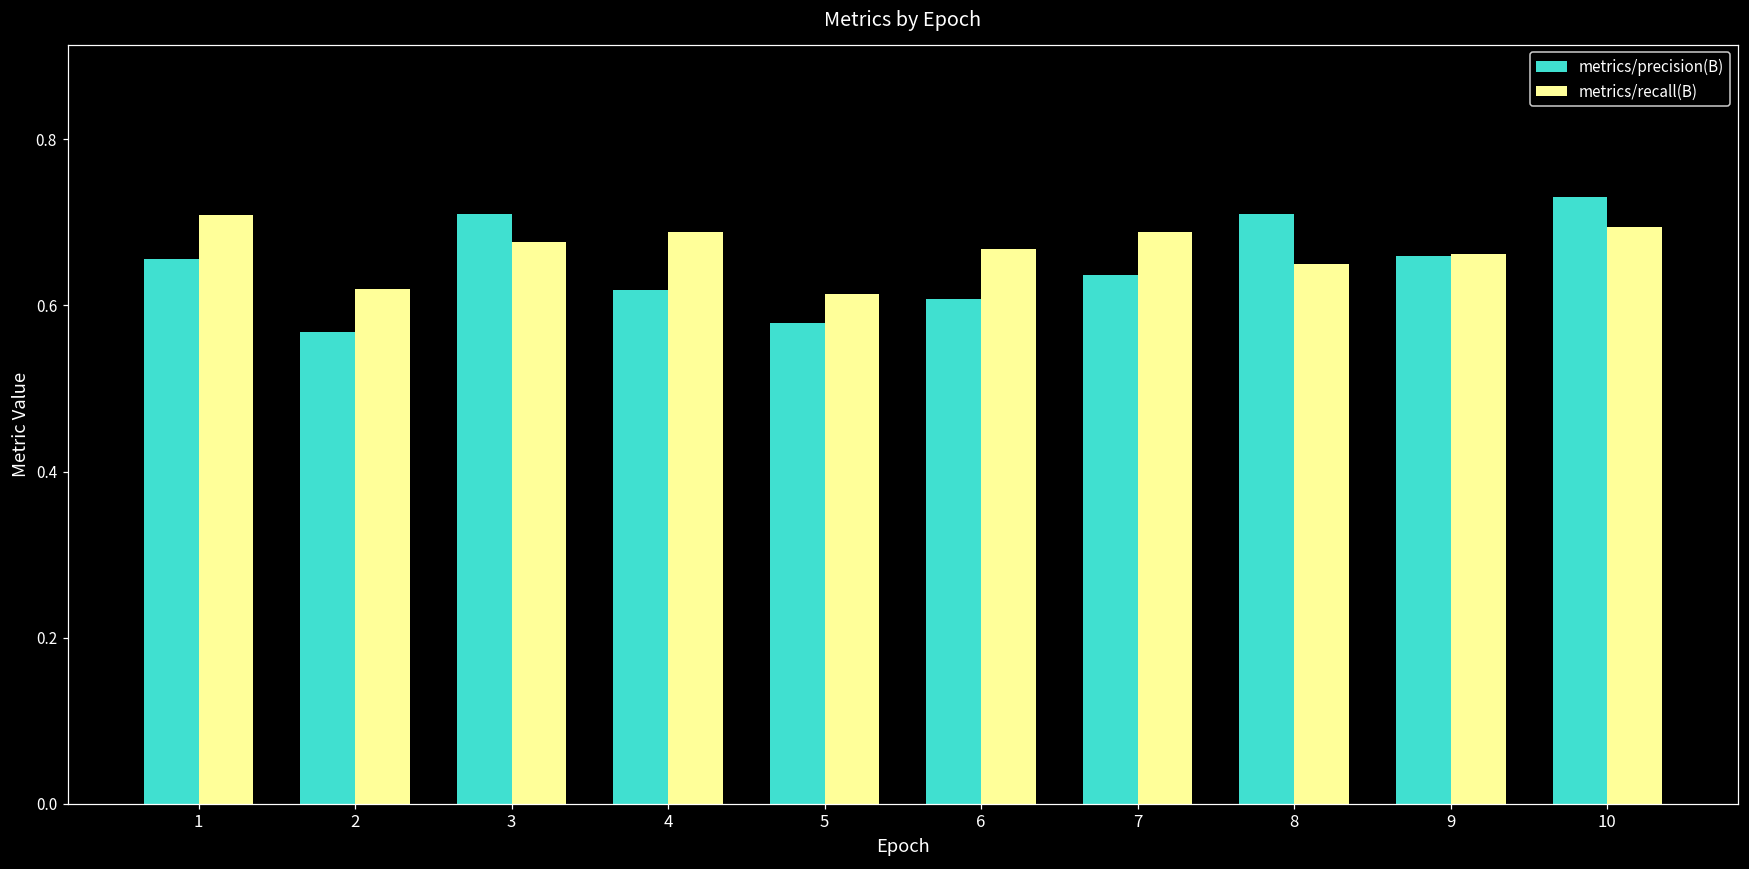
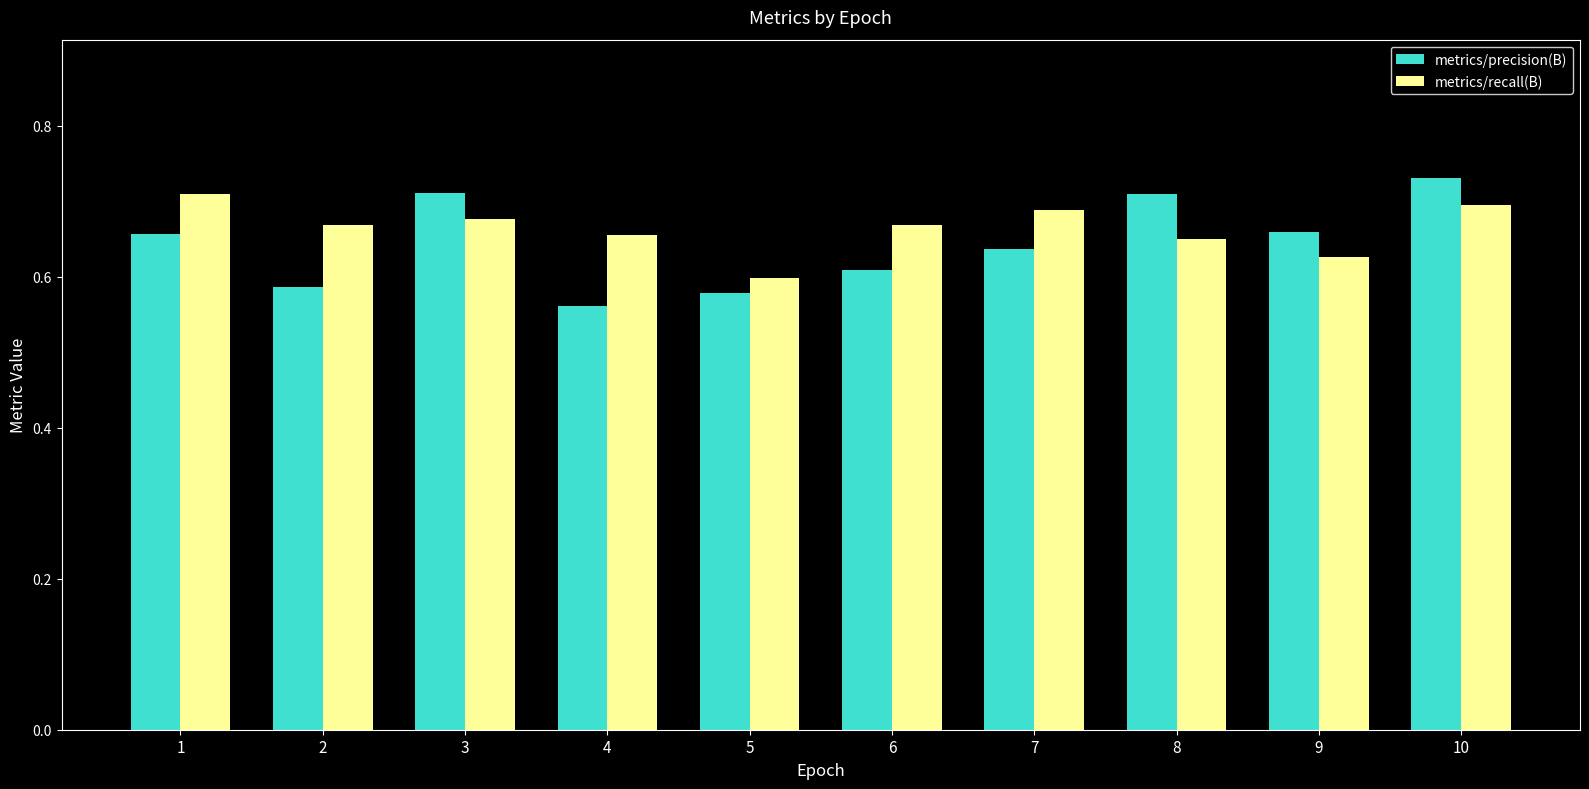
  {
    "metrics/precision(B)": {
      "1": 0.66,
-     "2": 0.57,
+     "2": 0.59,
      "3": 0.71,
-     "4": 0.62,
+     "4": 0.56,
      "5": 0.58,
      "6": 0.61,
      "7": 0.64,
      "8": 0.71,
      "9": 0.66,
      "10": 0.73
    },
    "metrics/recall(B)": {
      "1": 0.71,
-     "2": 0.62,
+     "2": 0.67,
      "3": 0.68,
-     "4": 0.69,
-     "5": 0.61,
+     "4": 0.66,
+     "5": 0.60,
      "6": 0.67,
      "7": 0.69,
      "8": 0.65,
-     "9": 0.66,
+     "9": 0.63,
      "10": 0.69
    }
  }
